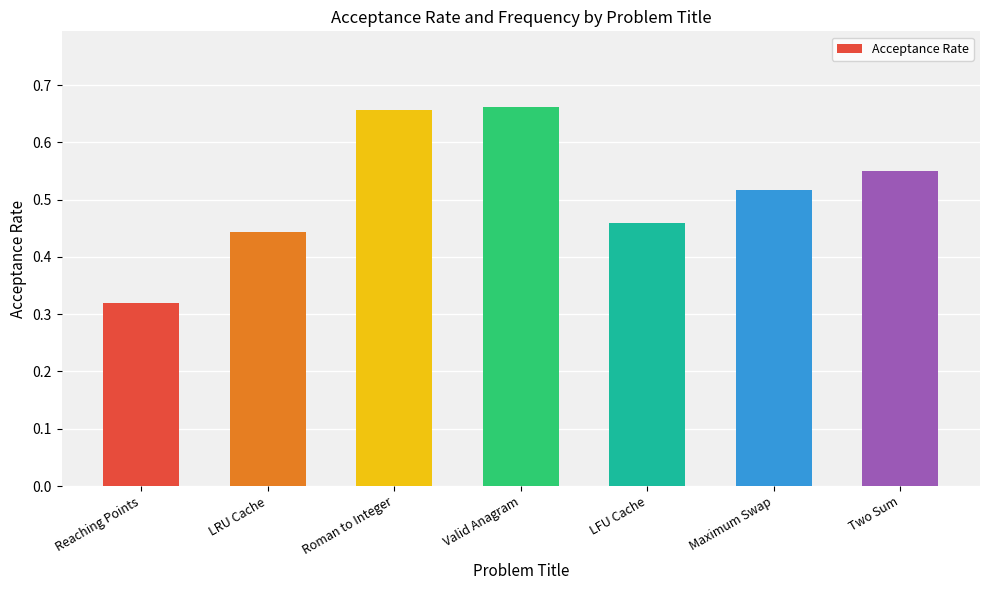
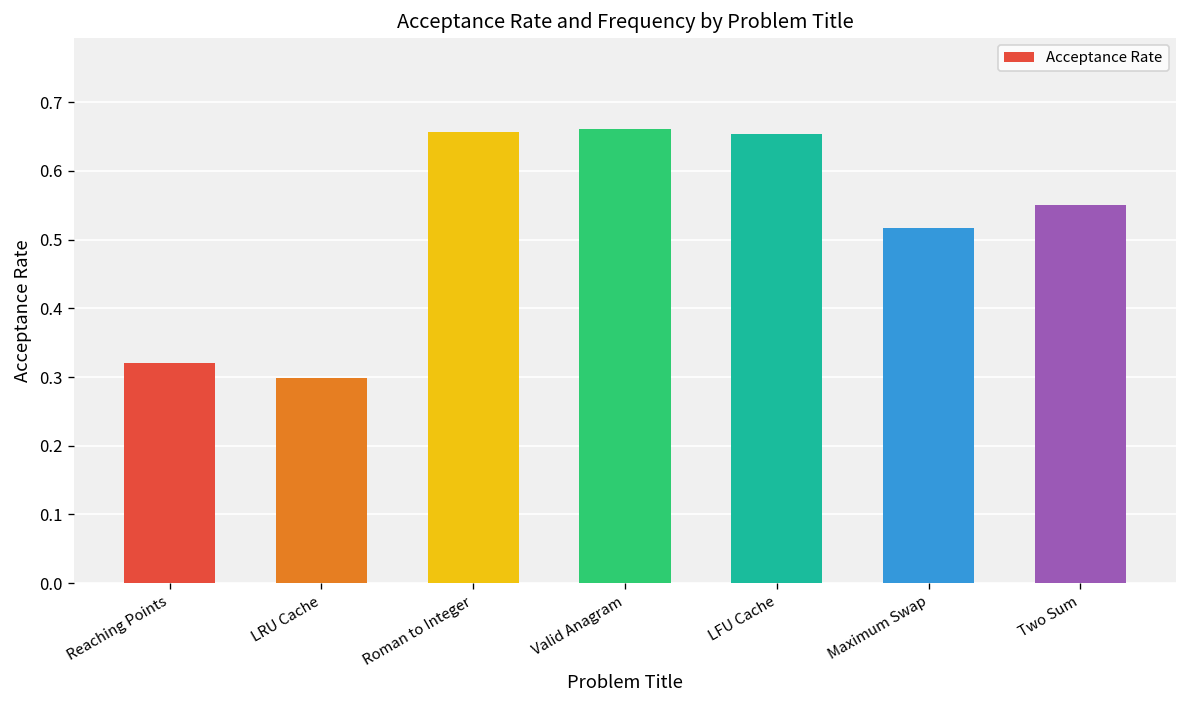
  {
    "Reaching Points": 0.32,
-   "LRU Cache": 0.44,
+   "LRU Cache": 0.30,
    "Roman to Integer": 0.66,
    "Valid Anagram": 0.66,
-   "LFU Cache": 0.46,
+   "LFU Cache": 0.65,
    "Maximum Swap": 0.52,
    "Two Sum": 0.55
  }
